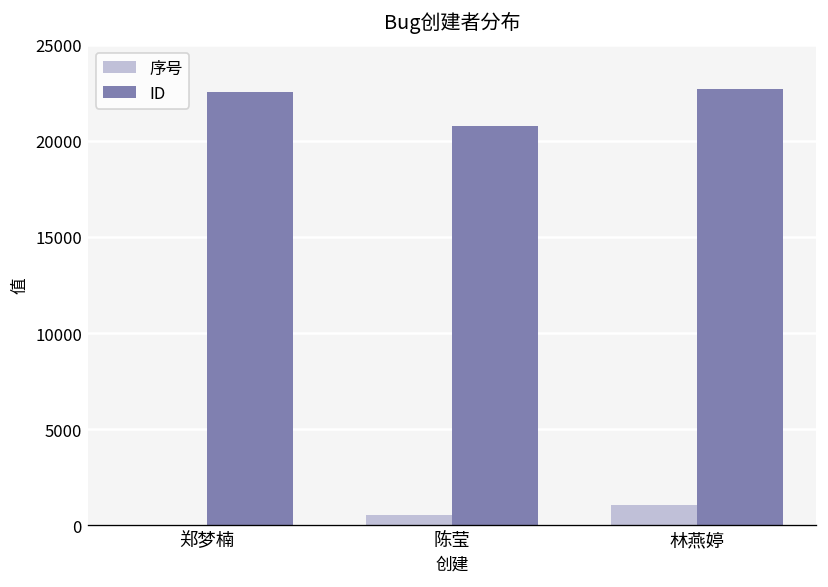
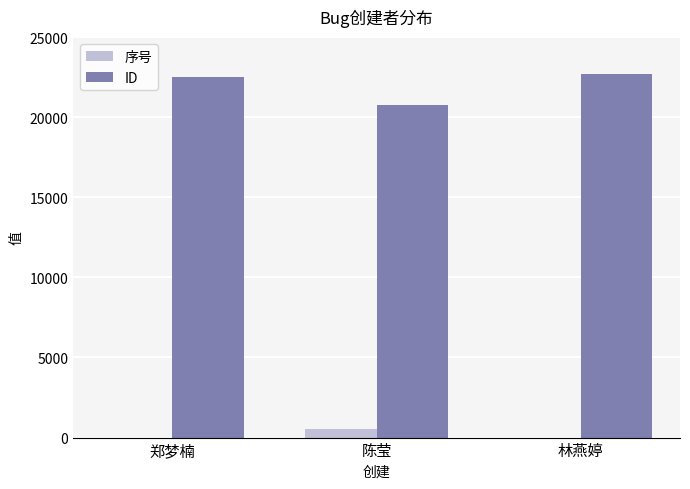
  {
    "序号": {
      "陈莹": 500,
-     "林燕婷": 1000
+     "林燕婷": 0
    },
    "ID": {
      "郑梦楠": 22500,
      "陈莹": 20800,
      "林燕婷": 22700
    }
  }
